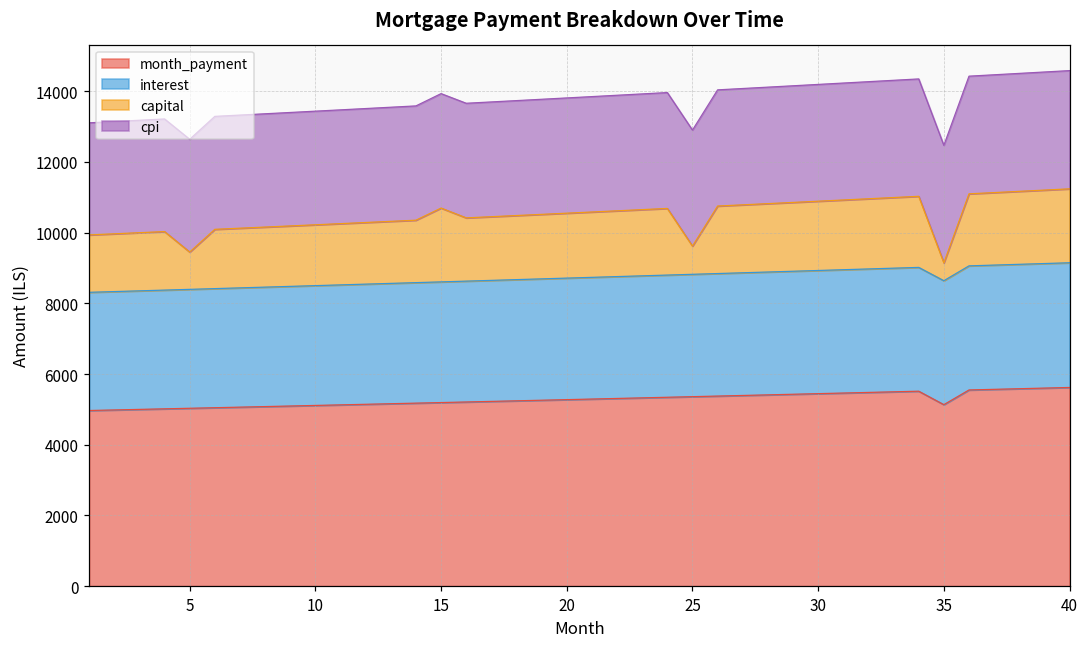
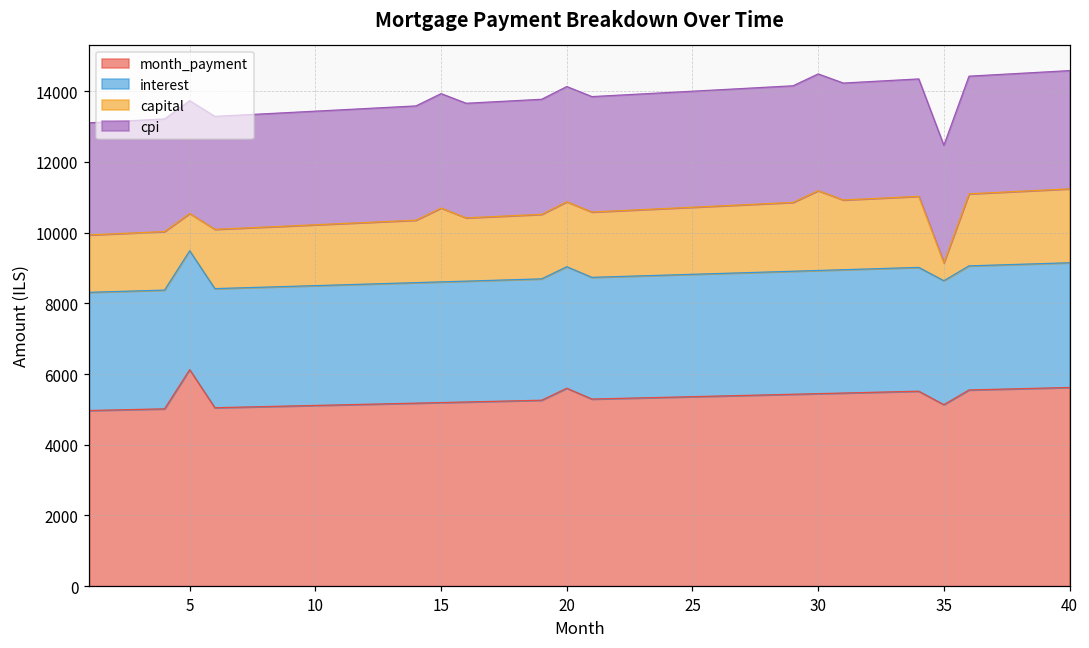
  {
    "month_payment": {
-     "5": 5000,
+     "5": 6100,
      "10": 5100,
      "15": 5200,
-     "20": 5300,
+     "20": 5600,
      "25": 5400,
      "30": 5400,
      "35": 5100,
      "40": 5600
    },
    "interest": {
      "5": 3400,
      "10": 3400,
      "15": 3400,
      "20": 3400,
      "25": 3500,
      "30": 3500,
      "35": 3500,
      "40": 3500
    },
    "capital": {
      "5": 1100,
      "10": 1700,
      "15": 2100,
      "20": 1800,
-     "25": 800,
-     "30": 2000,
+     "25": 1900,
+     "30": 2300,
      "35": 500,
      "40": 2100
    },
    "cpi": {
      "10": 3200,
      "15": 3200,
      "20": 3300,
      "25": 3300,
      "30": 3300,
      "35": 3300,
      "40": 3300
    }
  }
